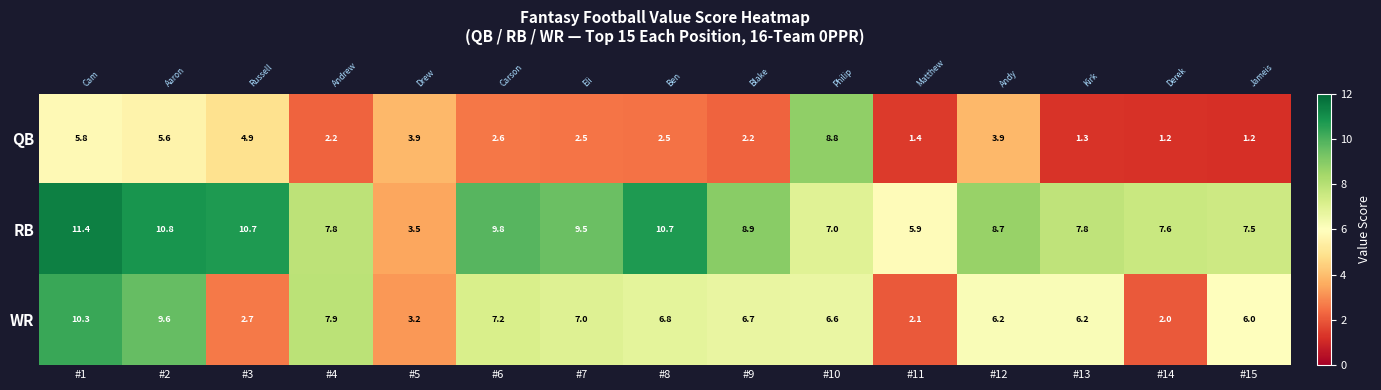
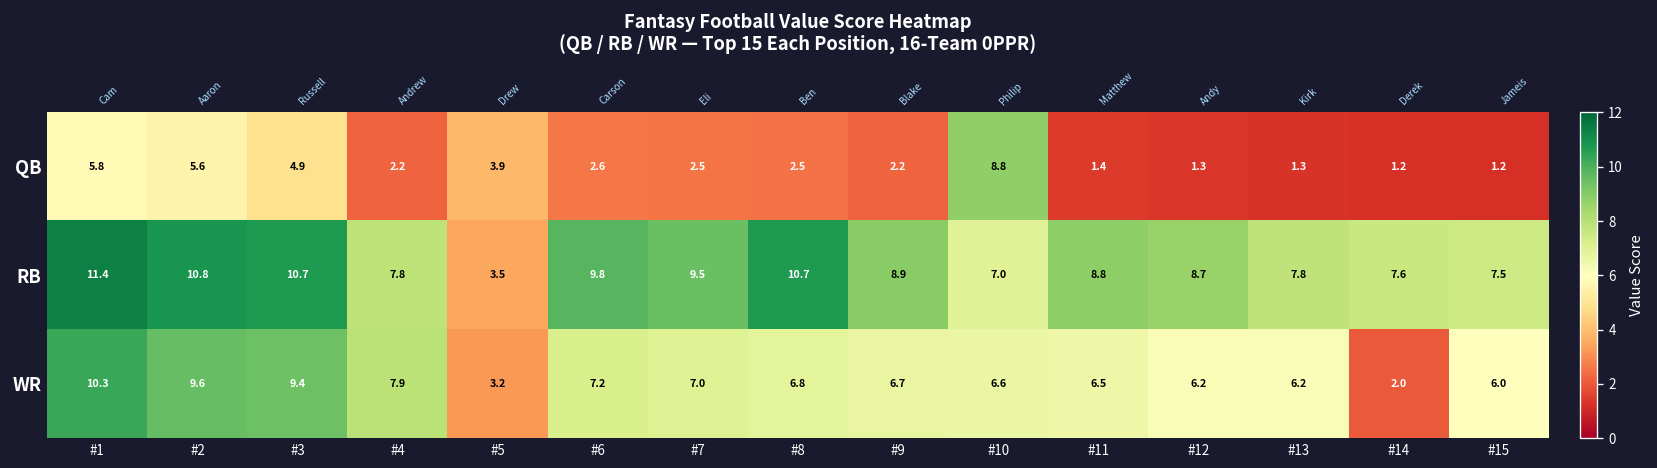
  {
    "QB": {
      "#1": 5.8,
      "#2": 5.6,
      "#3": 4.9,
      "#4": 2.2,
      "#5": 3.9,
      "#6": 2.6,
      "#7": 2.5,
      "#8": 2.5,
      "#9": 2.2,
      "#10": 8.8,
      "#11": 1.4,
-     "#12": 3.9,
+     "#12": 1.3,
      "#13": 1.3,
      "#14": 1.2,
      "#15": 1.2
    },
    "RB": {
      "#1": 11.4,
      "#2": 10.8,
      "#3": 10.7,
      "#4": 7.8,
      "#5": 3.5,
      "#6": 9.8,
      "#7": 9.5,
      "#8": 10.7,
      "#9": 8.9,
      "#10": 7.0,
-     "#11": 5.9,
+     "#11": 8.8,
      "#12": 8.7,
      "#13": 7.8,
      "#14": 7.6,
      "#15": 7.5
    },
    "WR": {
      "#1": 10.3,
      "#2": 9.6,
-     "#3": 2.7,
+     "#3": 9.4,
      "#4": 7.9,
      "#5": 3.2,
      "#6": 7.2,
      "#7": 7.0,
      "#8": 6.8,
      "#9": 6.7,
      "#10": 6.6,
-     "#11": 2.1,
+     "#11": 6.5,
      "#12": 6.2,
      "#13": 6.2,
      "#14": 2.0,
      "#15": 6.0
    }
  }
